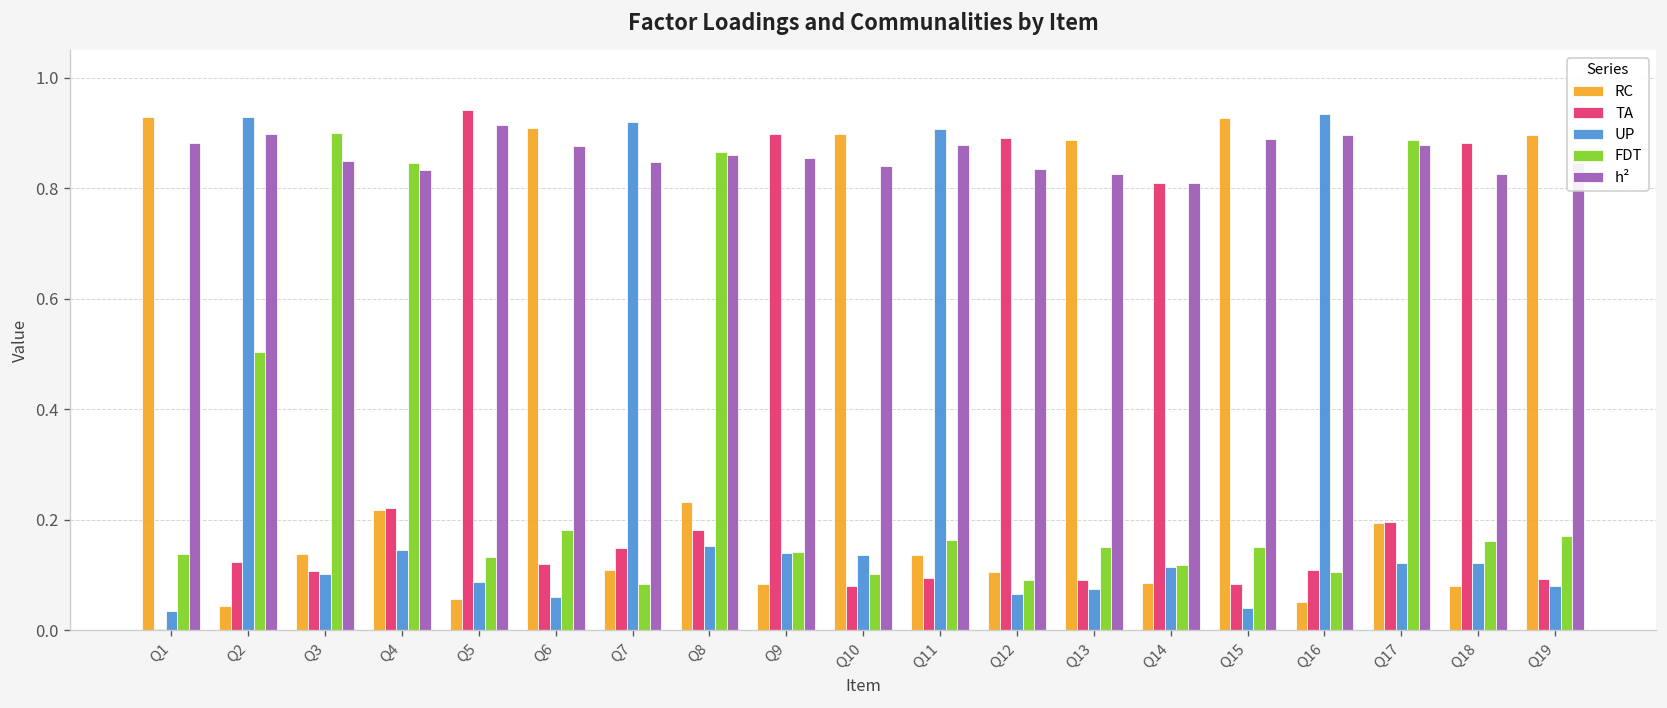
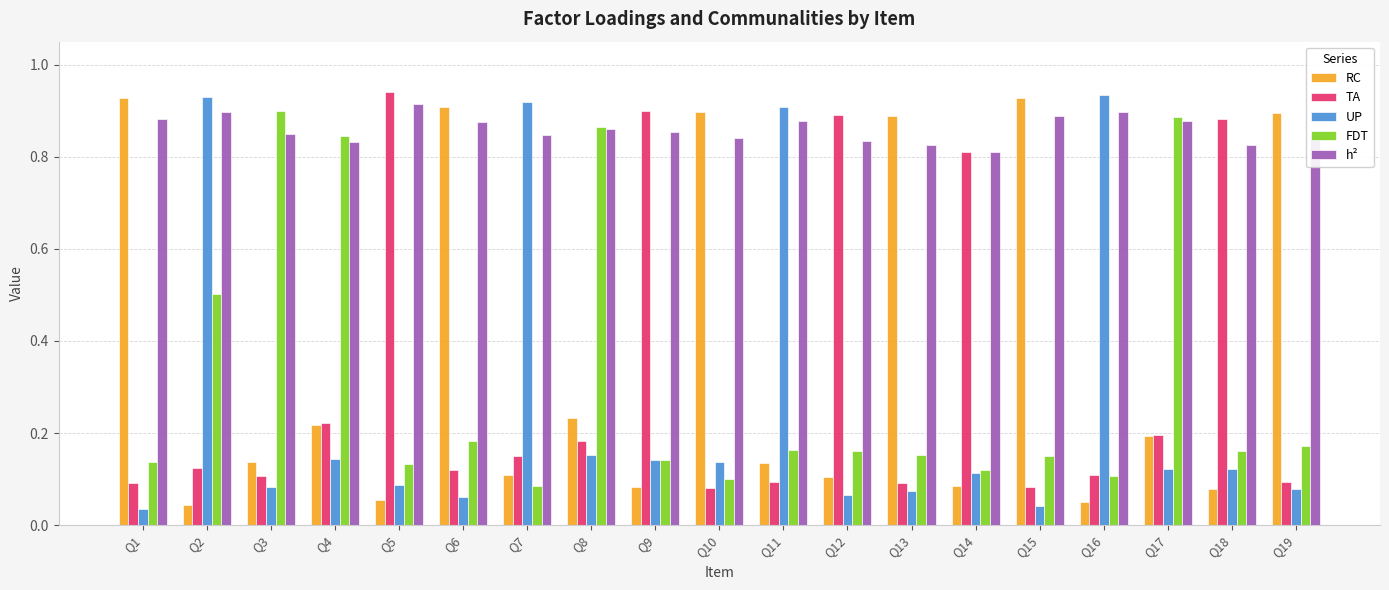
  {
    "RC": {
      "Q1": 0.93,
      "Q2": 0.04,
      "Q3": 0.14,
      "Q4": 0.22,
      "Q5": 0.06,
      "Q6": 0.91,
      "Q7": 0.11,
      "Q8": 0.23,
      "Q9": 0.08,
      "Q10": 0.90,
      "Q11": 0.14,
      "Q12": 0.10,
      "Q13": 0.89,
      "Q14": 0.08,
      "Q15": 0.93,
      "Q16": 0.05,
      "Q17": 0.19,
      "Q18": 0.08,
      "Q19": 0.90
    },
    "TA": {
-     "Q1": 0.00,
+     "Q1": 0.09,
      "Q2": 0.12,
      "Q3": 0.11,
      "Q4": 0.22,
      "Q5": 0.94,
      "Q6": 0.12,
      "Q7": 0.15,
      "Q8": 0.18,
      "Q9": 0.90,
      "Q10": 0.08,
      "Q11": 0.09,
      "Q12": 0.89,
      "Q13": 0.09,
      "Q14": 0.81,
      "Q15": 0.08,
      "Q16": 0.11,
      "Q17": 0.20,
      "Q18": 0.88,
      "Q19": 0.09
    },
    "UP": {
      "Q1": 0.03,
      "Q2": 0.93,
-     "Q3": 0.10,
+     "Q3": 0.08,
      "Q4": 0.14,
      "Q5": 0.09,
      "Q6": 0.06,
      "Q7": 0.92,
      "Q8": 0.15,
      "Q9": 0.14,
      "Q10": 0.14,
      "Q11": 0.91,
      "Q12": 0.07,
      "Q13": 0.07,
      "Q14": 0.11,
      "Q15": 0.04,
      "Q16": 0.93,
      "Q17": 0.12,
      "Q18": 0.12,
      "Q19": 0.08
    },
    "FDT": {
      "Q1": 0.14,
      "Q2": 0.50,
      "Q3": 0.90,
      "Q4": 0.85,
      "Q5": 0.13,
      "Q6": 0.18,
      "Q7": 0.08,
      "Q8": 0.87,
      "Q9": 0.14,
      "Q10": 0.10,
      "Q11": 0.16,
-     "Q12": 0.09,
+     "Q12": 0.16,
      "Q13": 0.15,
      "Q14": 0.12,
      "Q15": 0.15,
      "Q16": 0.11,
      "Q17": 0.89,
      "Q18": 0.16,
      "Q19": 0.17
    },
    "h²": {
      "Q1": 0.88,
      "Q2": 0.90,
      "Q3": 0.85,
      "Q4": 0.83,
      "Q5": 0.91,
      "Q6": 0.88,
      "Q7": 0.85,
      "Q8": 0.86,
      "Q9": 0.85,
      "Q10": 0.84,
      "Q11": 0.88,
      "Q12": 0.83,
      "Q13": 0.82,
      "Q14": 0.81,
      "Q15": 0.89,
      "Q16": 0.90,
      "Q17": 0.88,
      "Q18": 0.83
    }
  }
